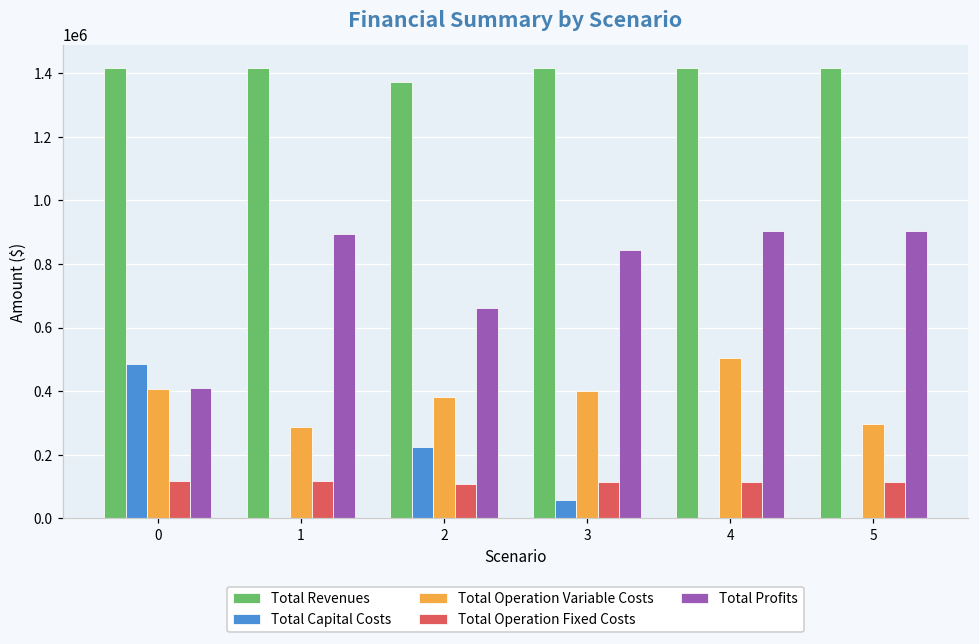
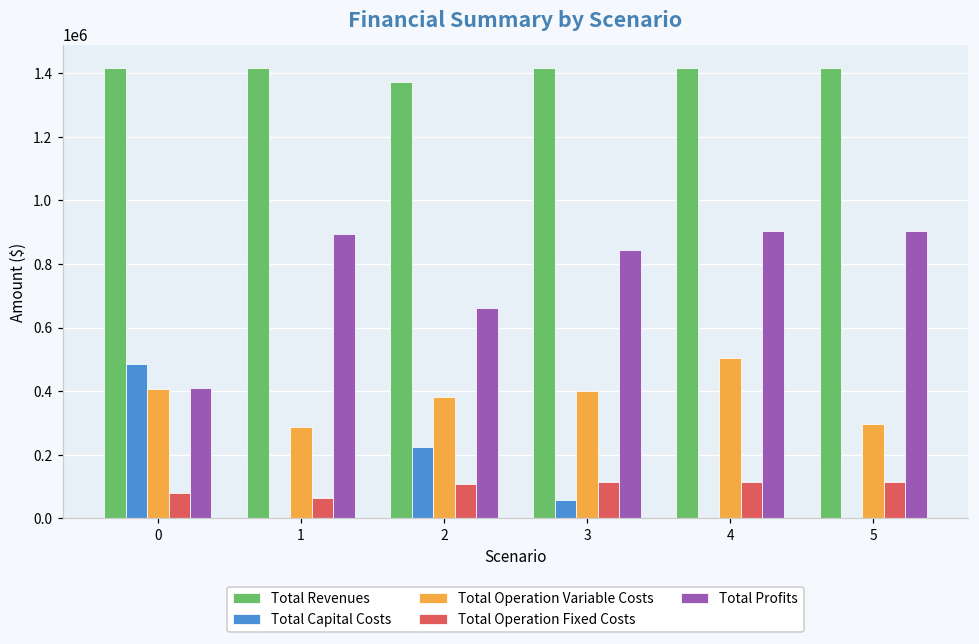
  {
    "Total Revenues": {
      "0": 1420000,
      "1": 1420000,
      "2": 1370000,
      "3": 1420000,
      "4": 1420000,
      "5": 1420000
    },
    "Total Capital Costs": {
      "0": 480000,
      "1": 0,
      "2": 220000,
      "3": 60000,
      "4": 0,
      "5": 0
    },
    "Total Operation Variable Costs": {
      "0": 410000,
      "1": 290000,
      "2": 380000,
      "3": 400000,
      "4": 510000,
      "5": 300000
    },
    "Total Operation Fixed Costs": {
-     "0": 120000,
-     "1": 120000,
+     "0": 80000,
+     "1": 60000,
      "2": 110000,
      "3": 110000,
      "4": 110000,
      "5": 110000
    },
    "Total Profits": {
      "0": 410000,
      "1": 890000,
      "2": 660000,
      "3": 850000,
      "4": 900000,
      "5": 910000
    }
  }
